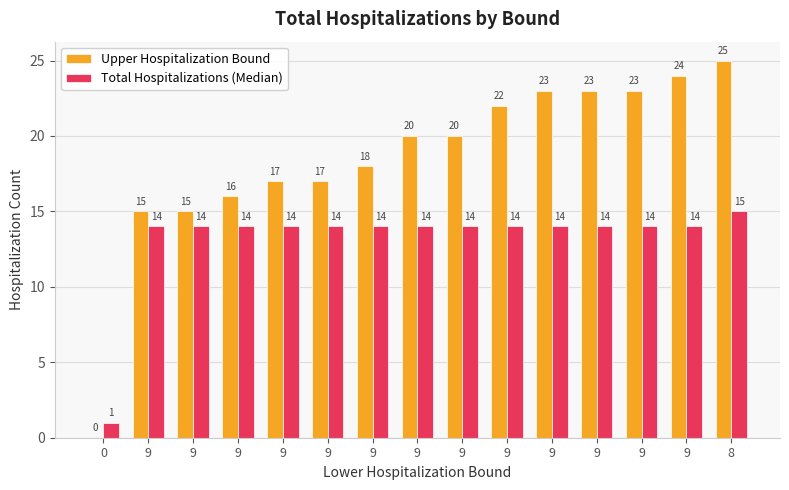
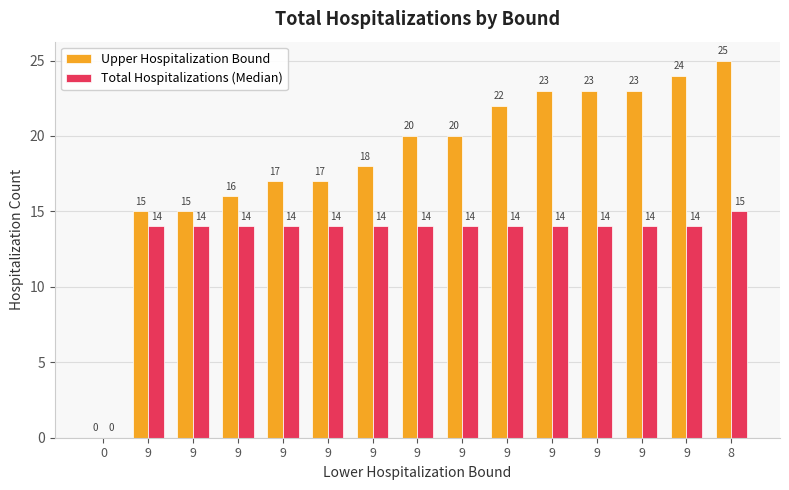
  {
    "Upper Hospitalization Bound": {
      "0": 0,
      "8": 25
    },
    "Total Hospitalizations (Median)": {
-     "0": 1,
+     "0": 0,
      "8": 15
    }
  }
